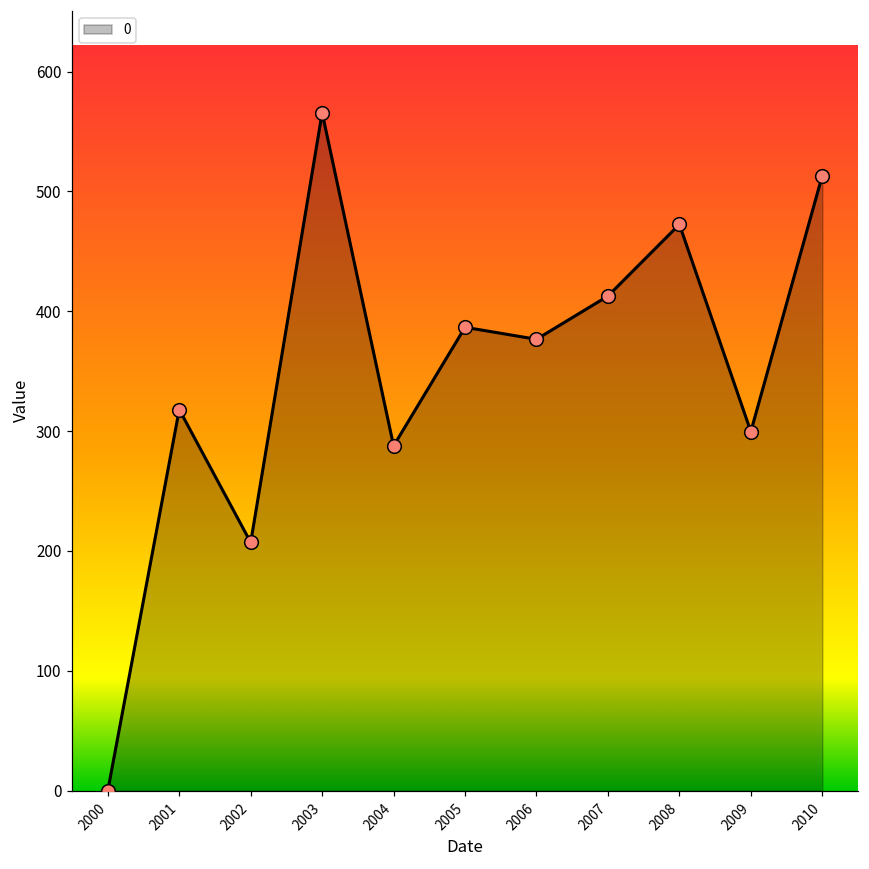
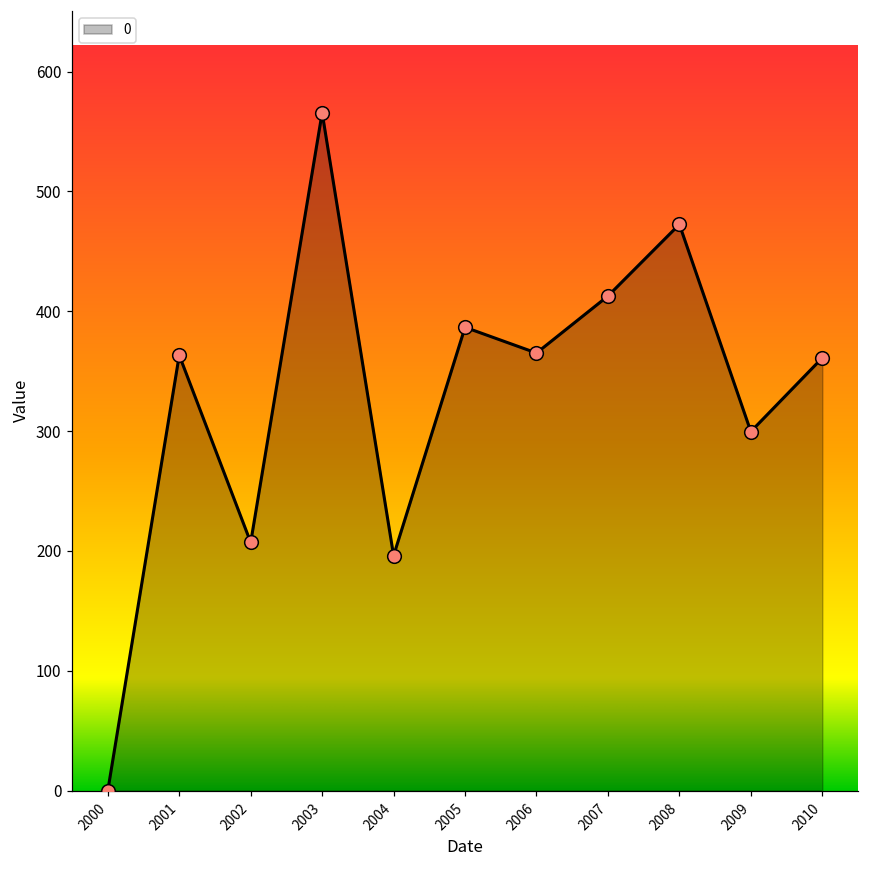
  {
    "2000": 0,
-   "2001": 318,
+   "2001": 363,
    "2002": 207,
    "2003": 566,
-   "2004": 288,
+   "2004": 196,
    "2005": 387,
-   "2006": 377,
+   "2006": 365,
    "2007": 413,
    "2008": 472,
    "2009": 300,
-   "2010": 513
+   "2010": 361
  }
